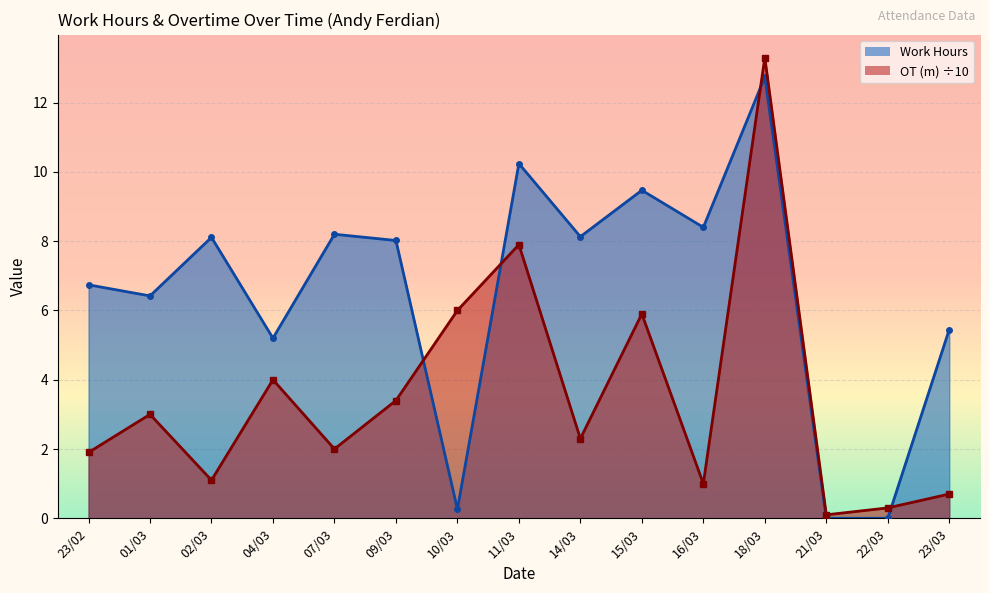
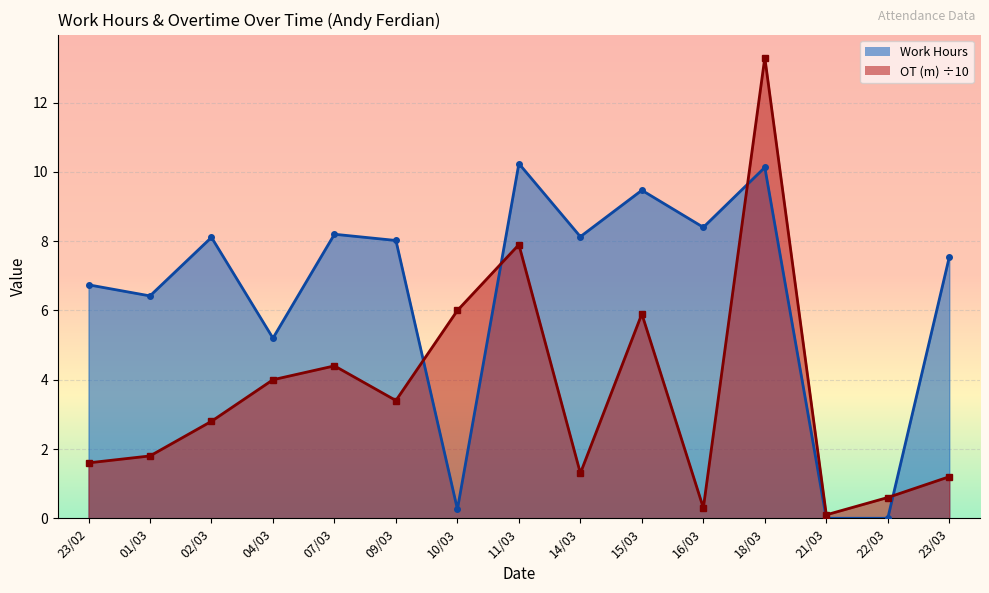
  {
    "Work Hours": {
      "23/02": 6.7,
      "01/03": 6.4,
      "02/03": 8.1,
      "04/03": 5.2,
      "07/03": 8.2,
      "09/03": 8.0,
      "10/03": 0.3,
      "11/03": 10.2,
      "14/03": 8.1,
      "15/03": 9.5,
      "16/03": 8.4,
-     "18/03": 12.7,
+     "18/03": 10.1,
      "21/03": 0.0,
      "22/03": 0.0,
-     "23/03": 5.5
+     "23/03": 7.5
    },
    "OT (m) ÷10": {
-     "23/02": 1.9,
-     "01/03": 3.0,
-     "02/03": 1.1,
+     "23/02": 1.6,
+     "01/03": 1.8,
+     "02/03": 2.8,
      "04/03": 4.0,
-     "07/03": 2.0,
+     "07/03": 4.4,
      "09/03": 3.4,
      "10/03": 6.0,
      "11/03": 7.9,
-     "14/03": 2.3,
+     "14/03": 1.3,
      "15/03": 5.9,
-     "16/03": 1.0,
+     "16/03": 0.3,
      "18/03": 13.3,
      "21/03": 0.1,
-     "22/03": 0.3,
-     "23/03": 0.7
+     "22/03": 0.6,
+     "23/03": 1.2
    }
  }
